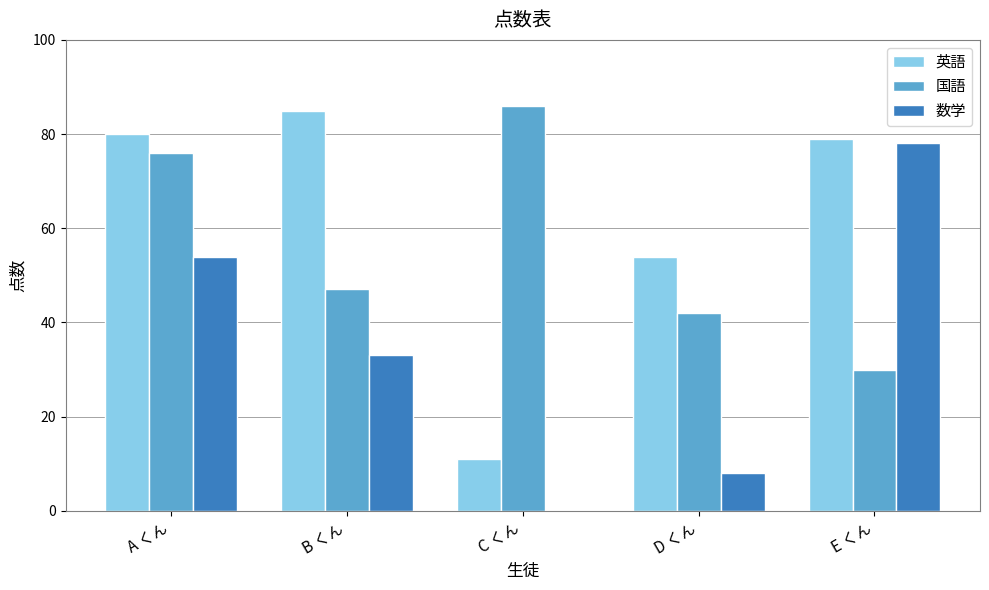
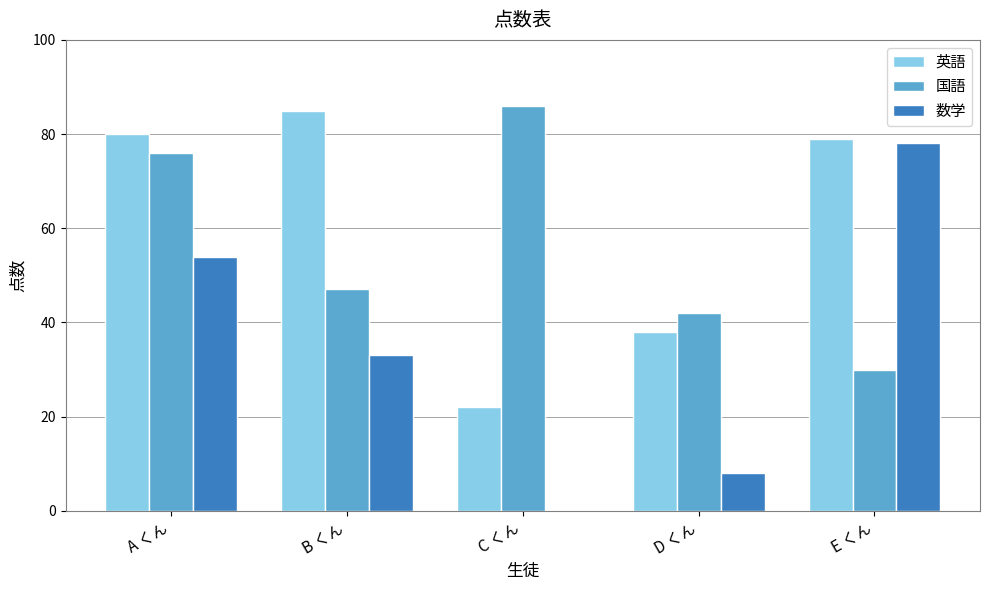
  {
    "英語": {
      "A くん": 80,
      "B くん": 85,
-     "C くん": 11,
-     "D くん": 54,
+     "C くん": 22,
+     "D くん": 38,
      "E くん": 79
    }
  }
